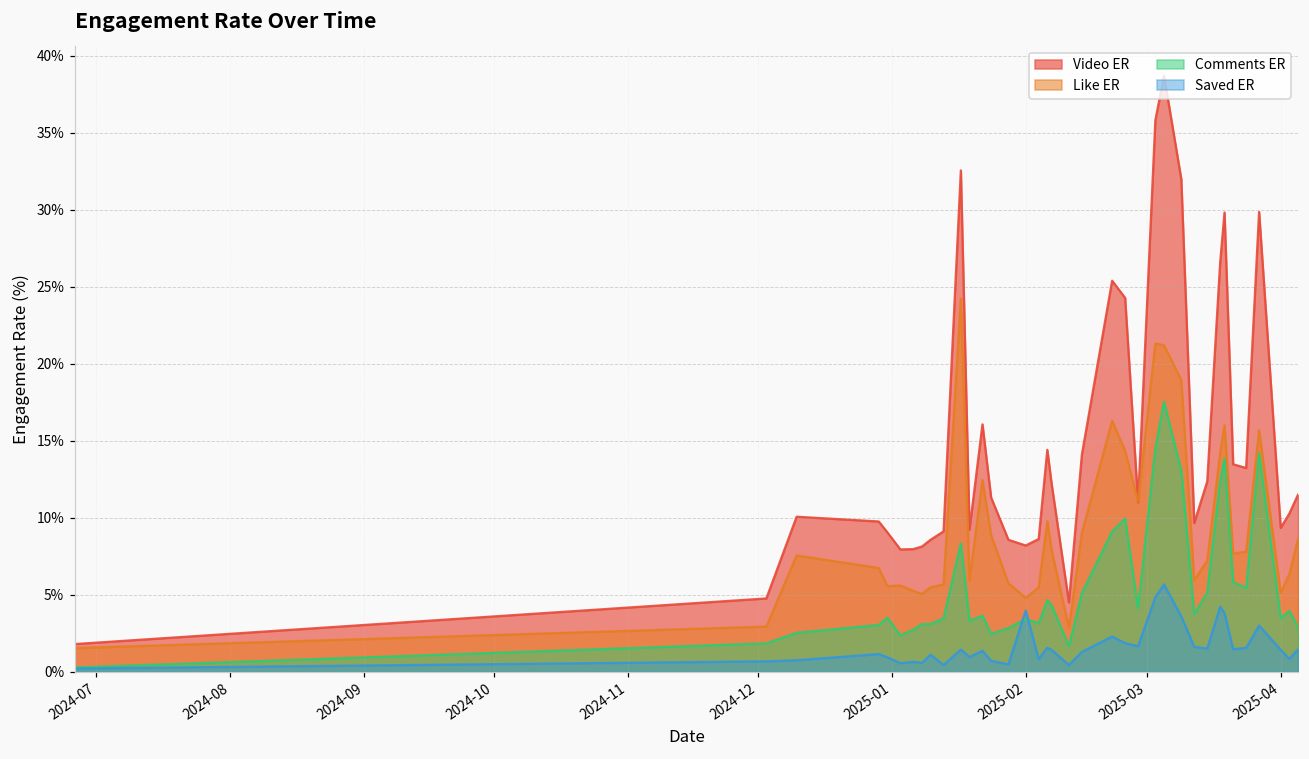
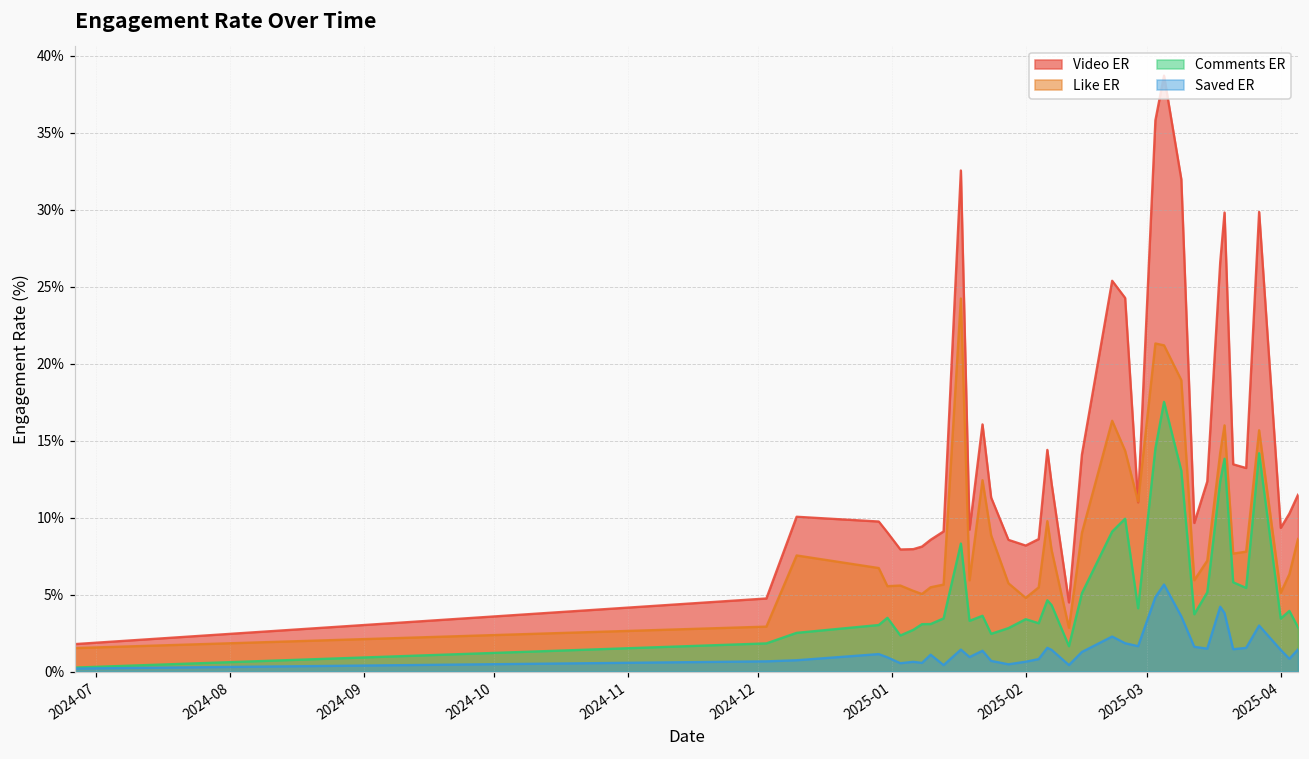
  {
    "Comments ER": {
      "2025-02": "3.4%",
      "2025-04": "3.4%"
    },
    "Saved ER": {
-     "2025-02": "4.0%",
+     "2025-02": "0.6%",
      "2025-04": "1.4%"
    }
  }
